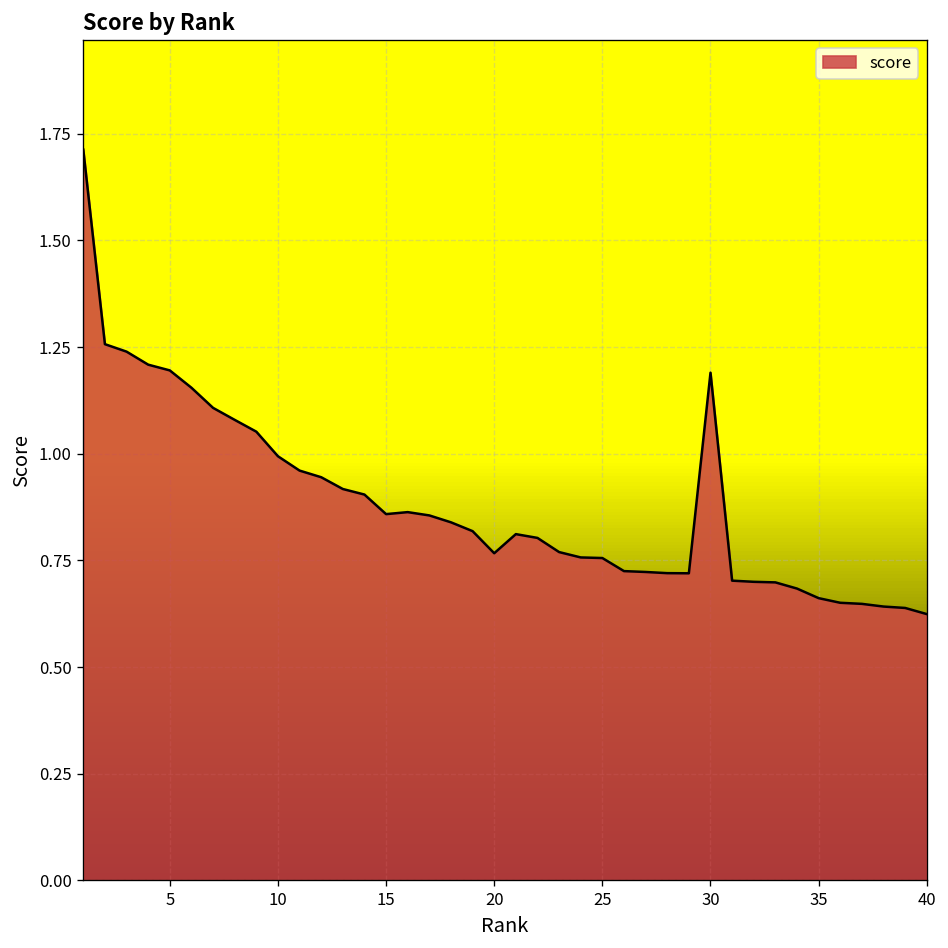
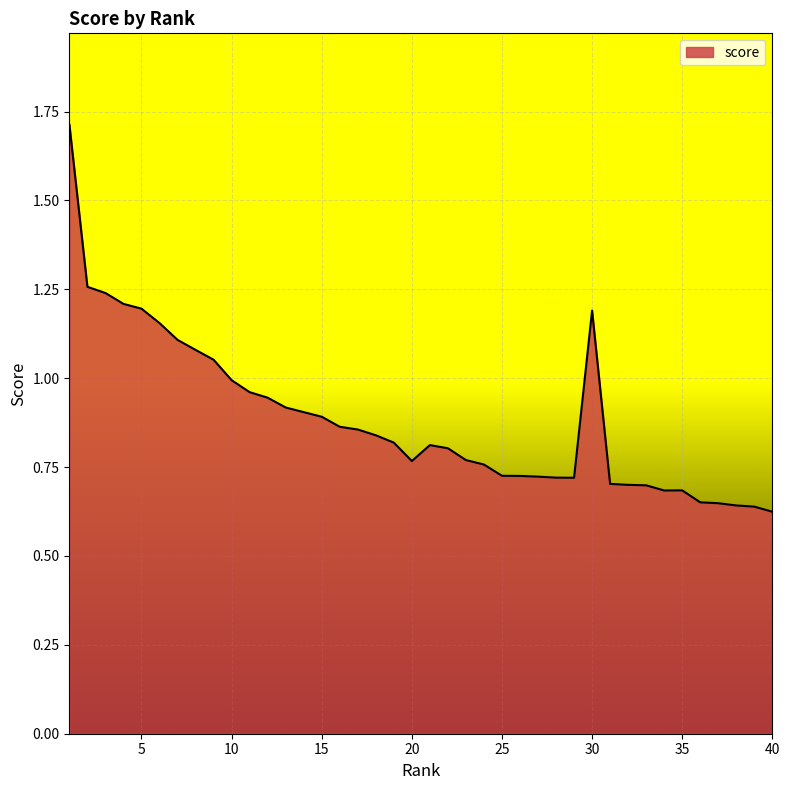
  {
    "5": 1.20,
    "10": 0.99,
-   "15": 0.86,
+   "15": 0.89,
    "20": 0.77,
-   "25": 0.76,
+   "25": 0.73,
    "30": 1.19,
-   "35": 0.66,
+   "35": 0.68,
    "40": 0.62
  }
